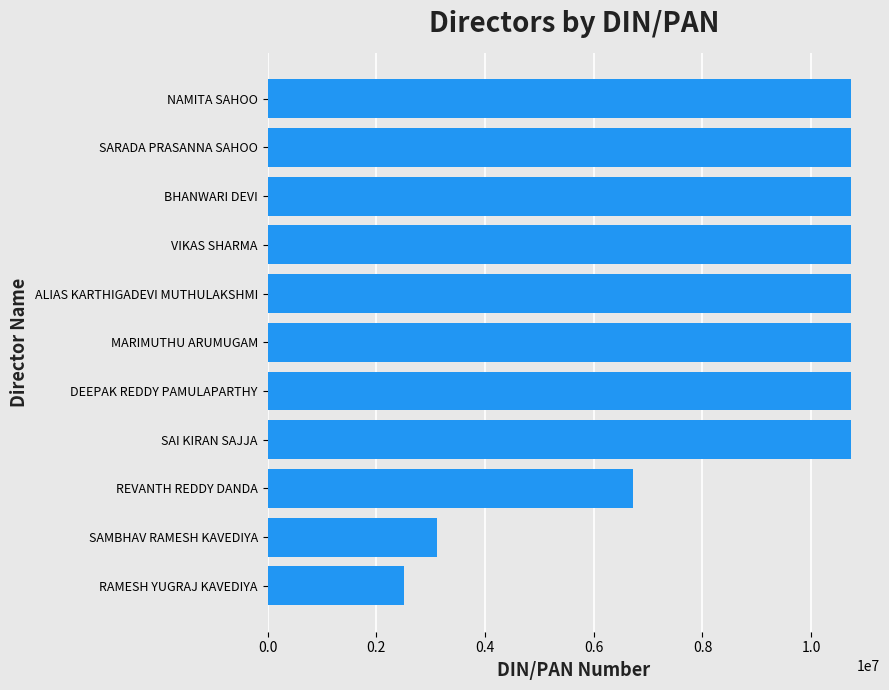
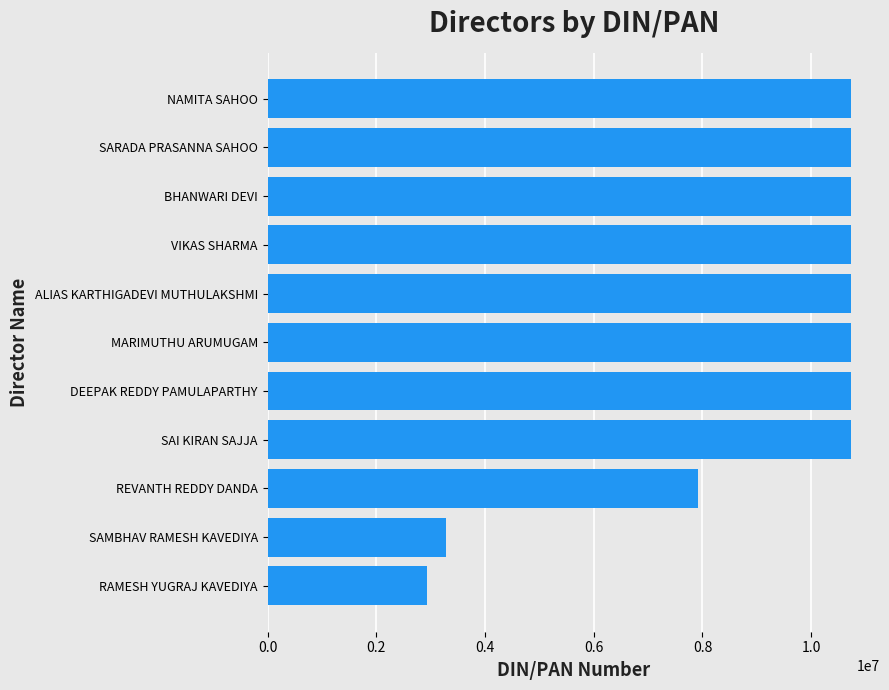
  {
    "NAMITA SAHOO": 10700000,
    "SARADA PRASANNA SAHOO": 10700000,
    "BHANWARI DEVI": 10700000,
    "VIKAS SHARMA": 10700000,
    "ALIAS KARTHIGADEVI MUTHULAKSHMI": 10700000,
    "MARIMUTHU ARUMUGAM": 10700000,
    "DEEPAK REDDY PAMULAPARTHY": 10700000,
    "SAI KIRAN SAJJA": 10700000,
-   "REVANTH REDDY DANDA": 6700000,
-   "SAMBHAV RAMESH KAVEDIYA": 3100000,
-   "RAMESH YUGRAJ KAVEDIYA": 2500000
+   "REVANTH REDDY DANDA": 7900000,
+   "SAMBHAV RAMESH KAVEDIYA": 3300000,
+   "RAMESH YUGRAJ KAVEDIYA": 2900000
  }
